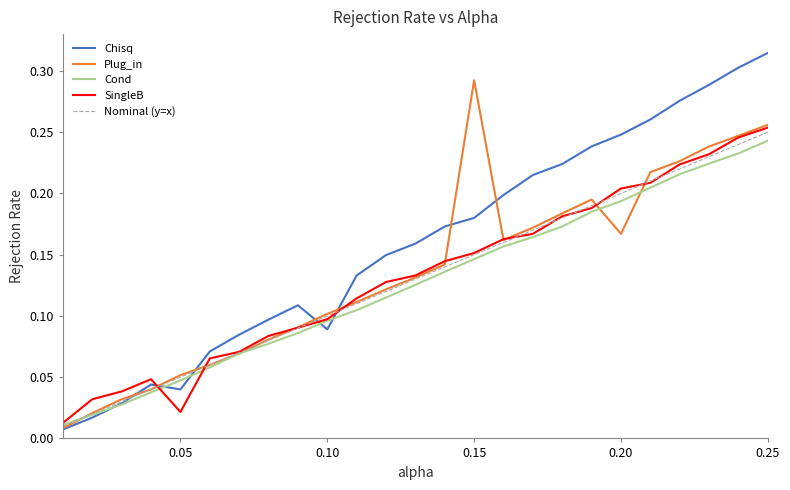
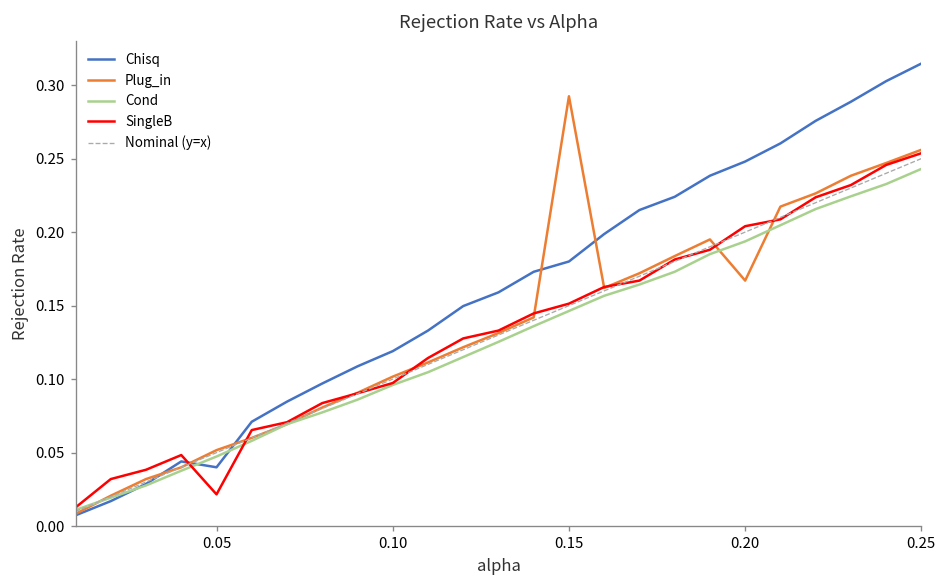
  {
    "Chisq": {
      "0.05": 0.040,
-     "0.10": 0.089,
+     "0.10": 0.119,
      "0.15": 0.180,
      "0.20": 0.248,
      "0.25": 0.315
    },
    "Plug_in": {
      "0.15": 0.292,
      "0.20": 0.167,
      "0.25": 0.256
    },
    "SingleB": {
      "0.05": 0.022,
      "0.20": 0.204,
      "0.25": 0.254
    }
  }
